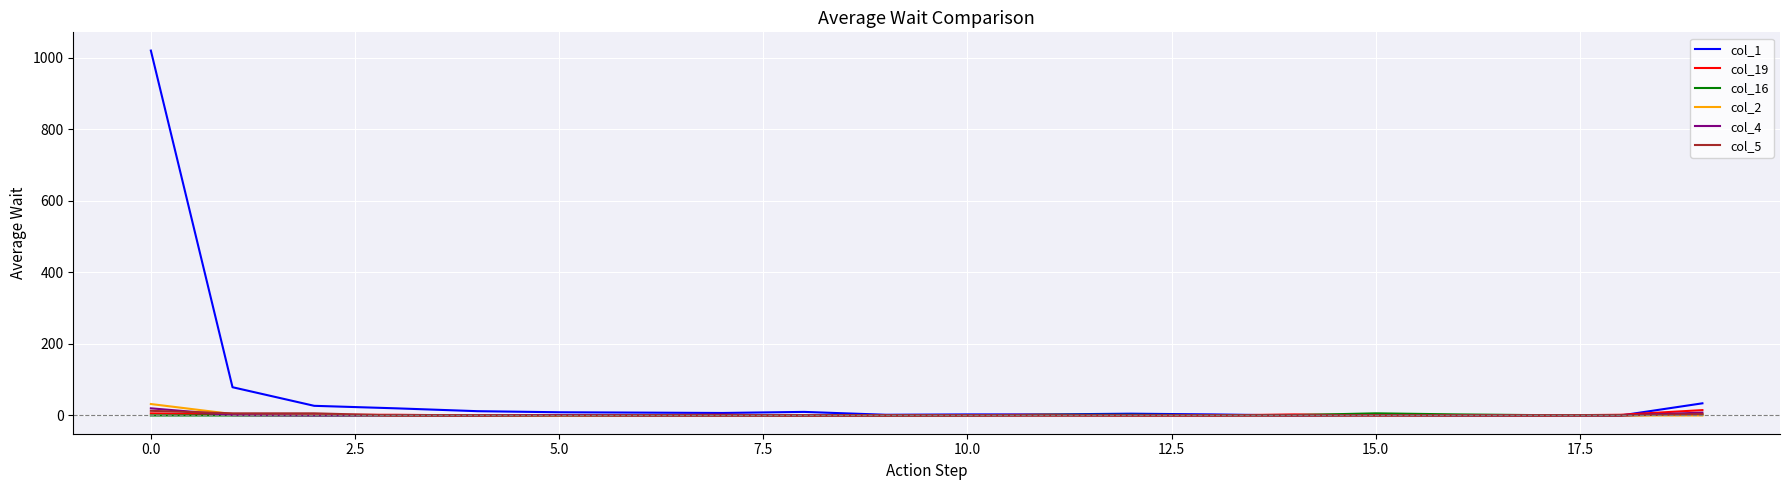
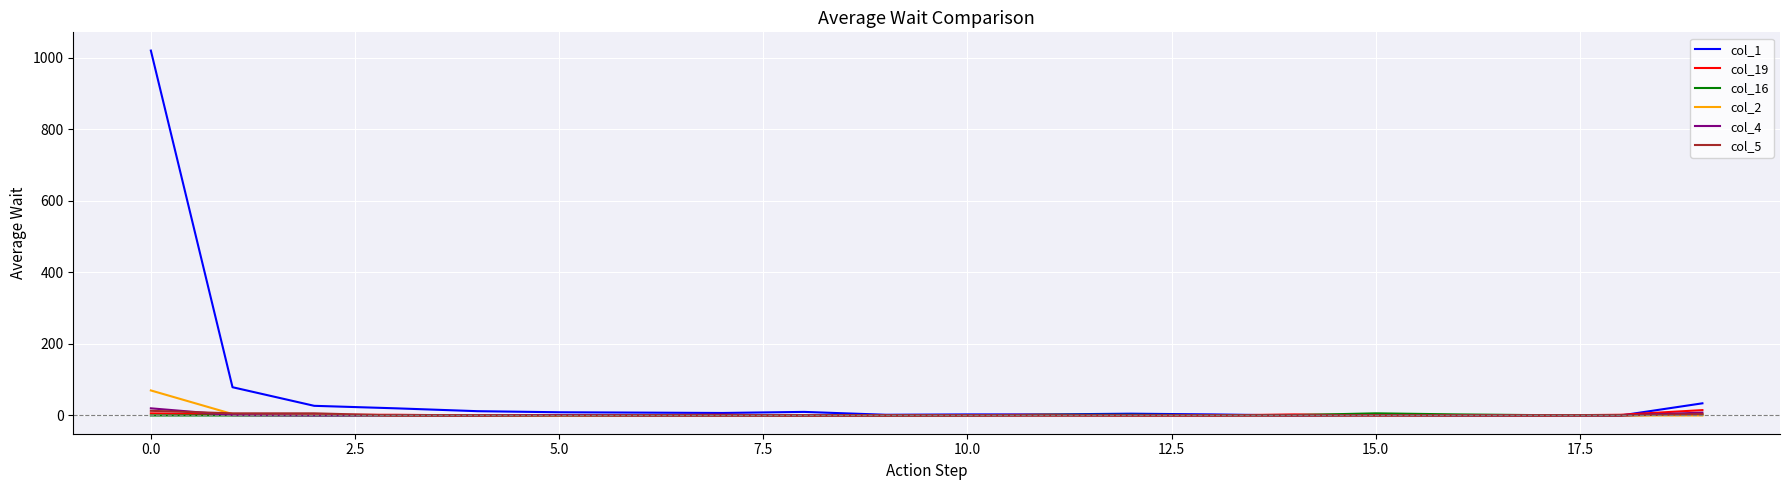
  {
    "col_1": {
      "0.0": 1020,
      "5.0": 10
    },
    "col_2": {
-     "0.0": 30
+     "0.0": 70
    }
  }
